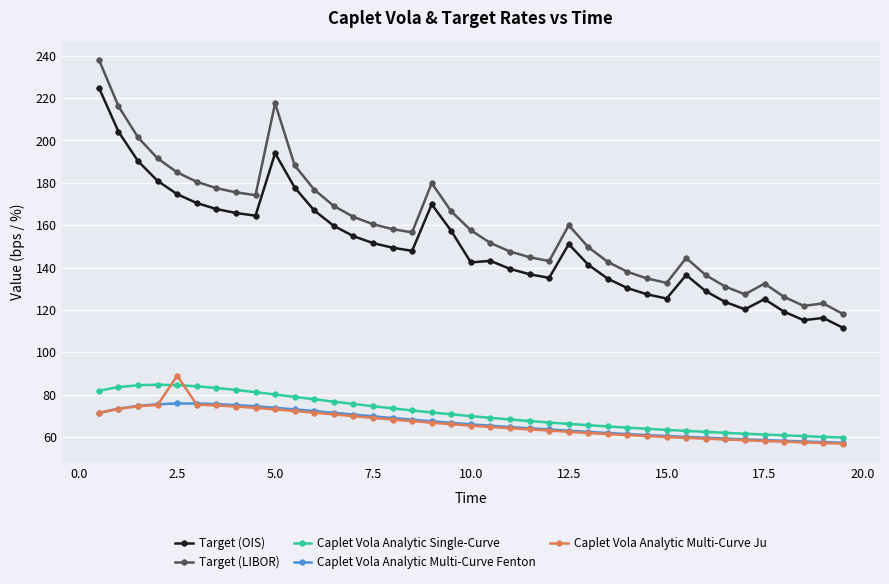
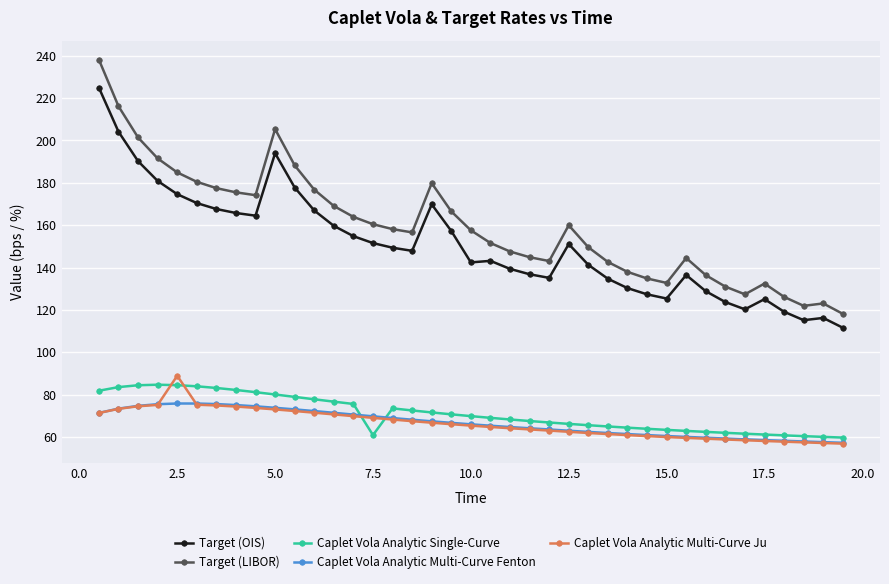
  {
    "Target (OIS)": {
      "2.5": 175,
      "5.0": 194,
      "7.5": 152,
      "10.0": 142,
      "12.5": 151,
      "15.0": 125,
      "17.5": 125
    },
    "Target (LIBOR)": {
      "2.5": 185,
-     "5.0": 218,
+     "5.0": 205,
      "7.5": 160,
      "10.0": 158,
      "12.5": 160,
      "15.0": 133,
      "17.5": 132
    },
    "Caplet Vola Analytic Single-Curve": {
      "2.5": 84,
      "5.0": 80,
-     "7.5": 75,
+     "7.5": 61,
      "10.0": 70,
      "12.5": 66,
      "15.0": 63,
      "17.5": 61
    },
    "Caplet Vola Analytic Multi-Curve Fenton": {
      "2.5": 76
    },
    "Caplet Vola Analytic Multi-Curve Ju": {
      "2.5": 89
    }
  }
